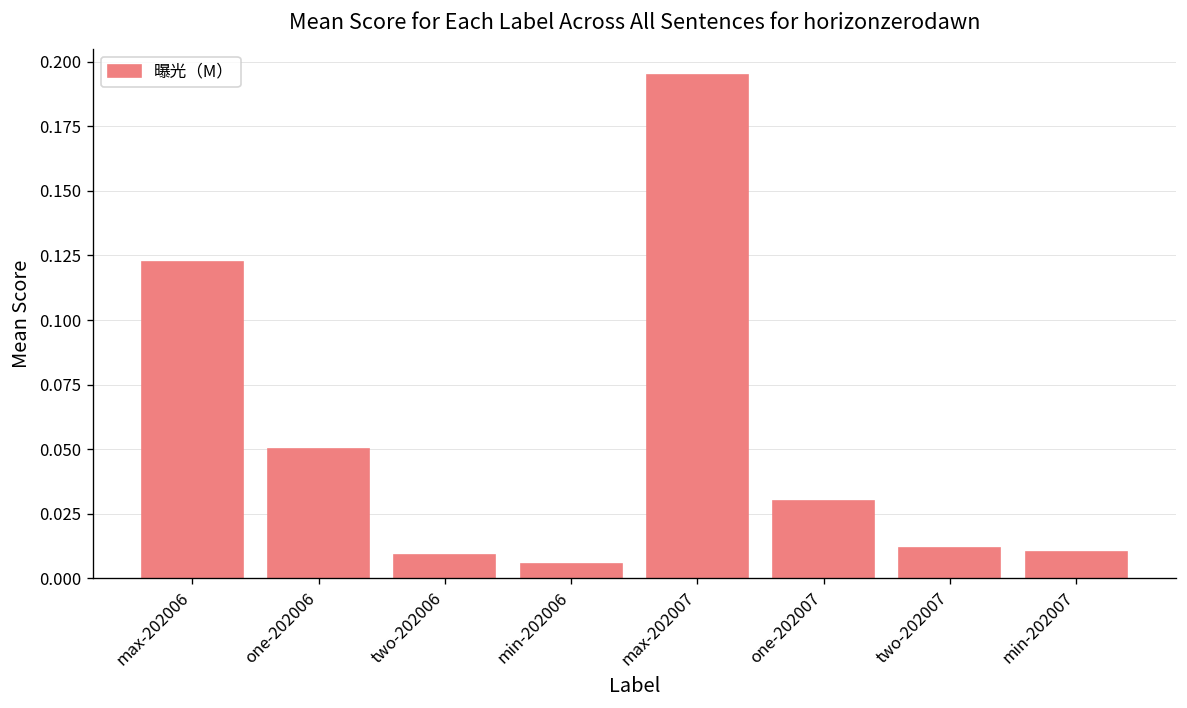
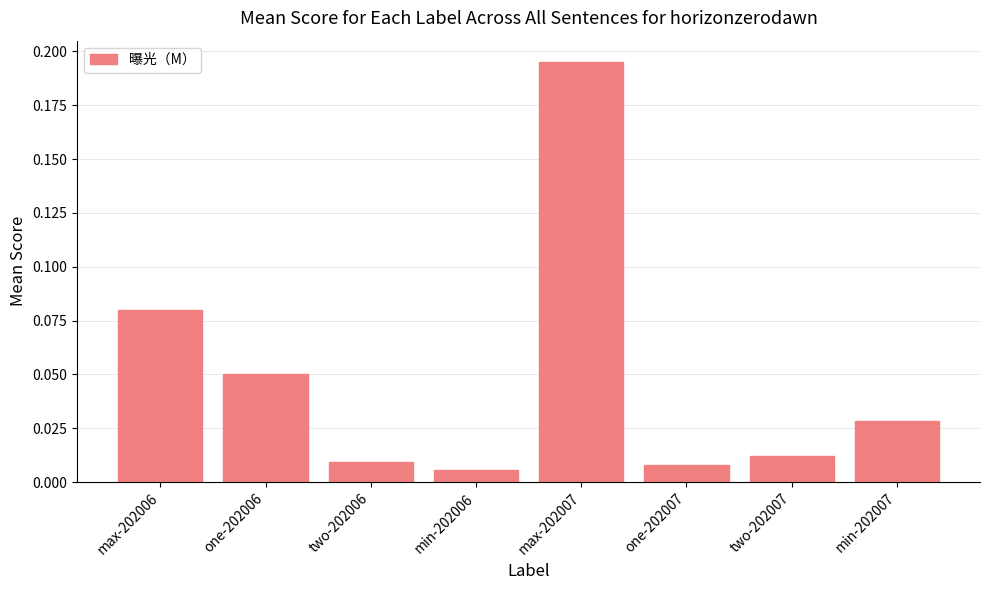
  {
-   "max-202006": 0.122,
+   "max-202006": 0.080,
    "one-202006": 0.050,
    "two-202006": 0.009,
    "min-202006": 0.006,
    "max-202007": 0.195,
-   "one-202007": 0.030,
+   "one-202007": 0.008,
    "two-202007": 0.012,
-   "min-202007": 0.010
+   "min-202007": 0.028
  }
